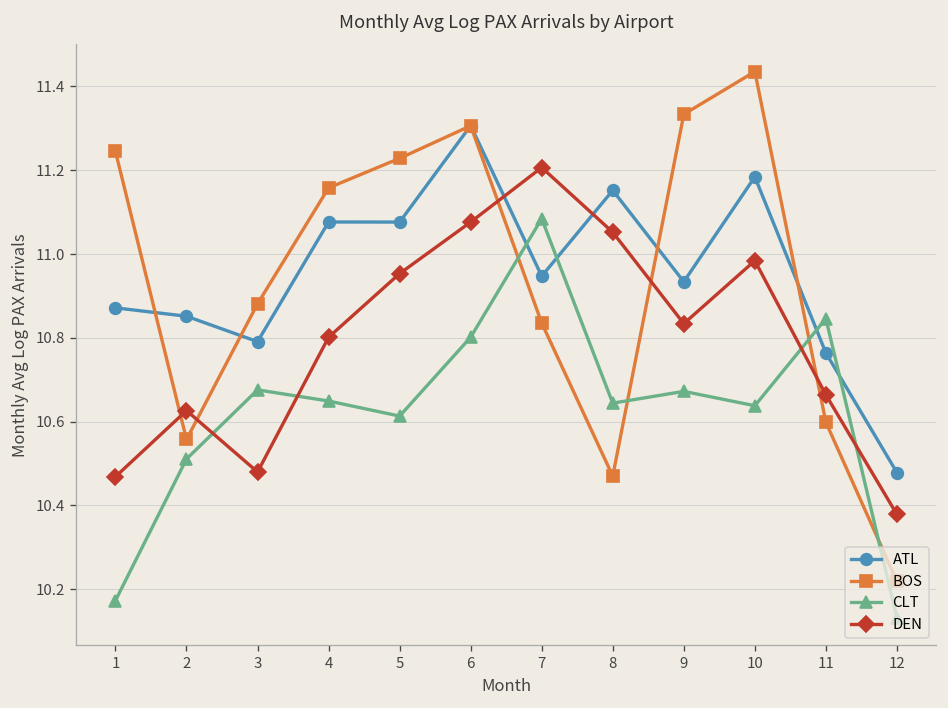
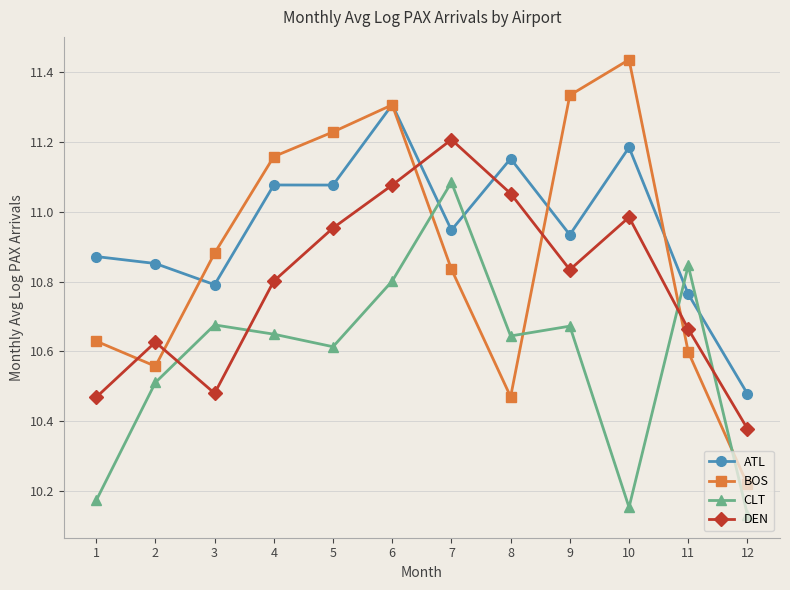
  {
    "ATL": {
      "1": 10.87,
      "2": 10.85,
      "3": 10.79,
      "4": 11.08,
      "5": 11.08,
      "7": 10.95,
      "8": 11.15,
      "9": 10.93,
      "10": 11.18,
      "11": 10.76,
      "12": 10.48
    },
    "BOS": {
-     "1": 11.24,
+     "1": 10.63,
      "2": 10.56,
      "3": 10.88,
      "4": 11.16,
      "5": 11.23,
      "7": 10.84,
      "8": 10.47,
      "9": 11.33,
      "10": 11.44,
      "11": 10.60
    },
    "CLT": {
      "1": 10.17,
      "2": 10.51,
      "3": 10.68,
      "4": 10.65,
      "5": 10.61,
      "6": 10.80,
      "7": 11.08,
      "8": 10.64,
      "9": 10.67,
-     "10": 10.64,
+     "10": 10.15,
      "11": 10.85
    },
    "DEN": {
      "1": 10.47,
      "2": 10.63,
      "3": 10.48,
      "4": 10.80,
      "5": 10.95,
      "6": 11.08,
      "7": 11.21,
      "8": 11.05,
      "9": 10.83,
      "10": 10.98,
      "11": 10.66,
      "12": 10.38
    }
  }
